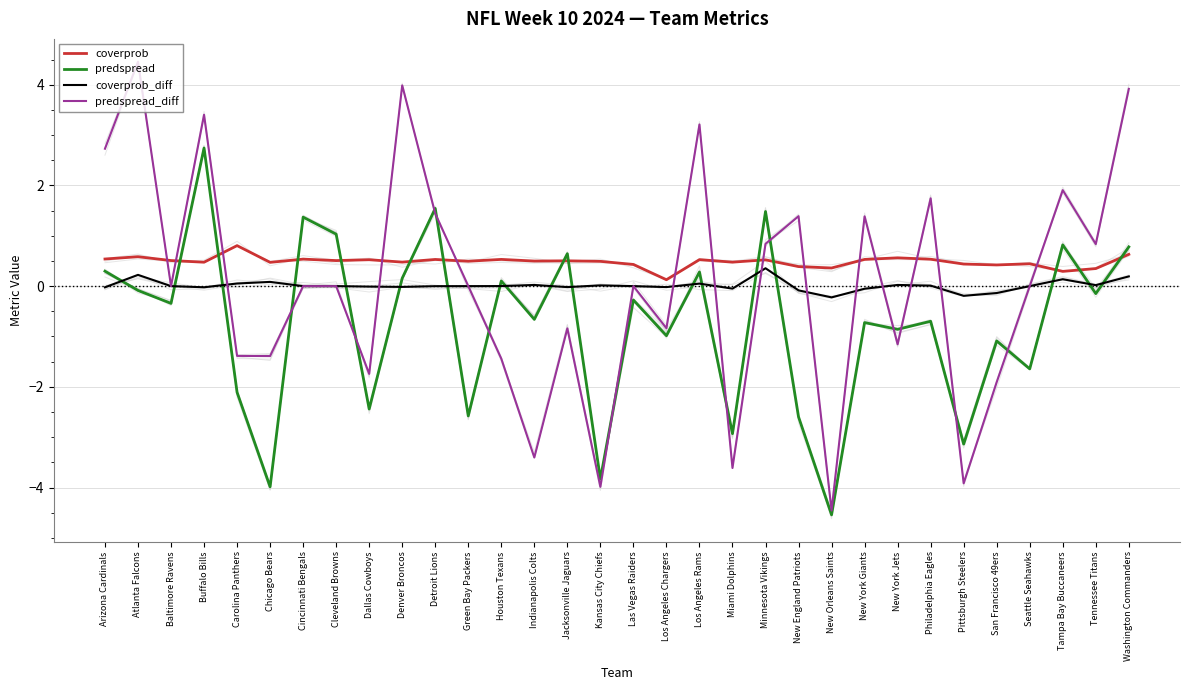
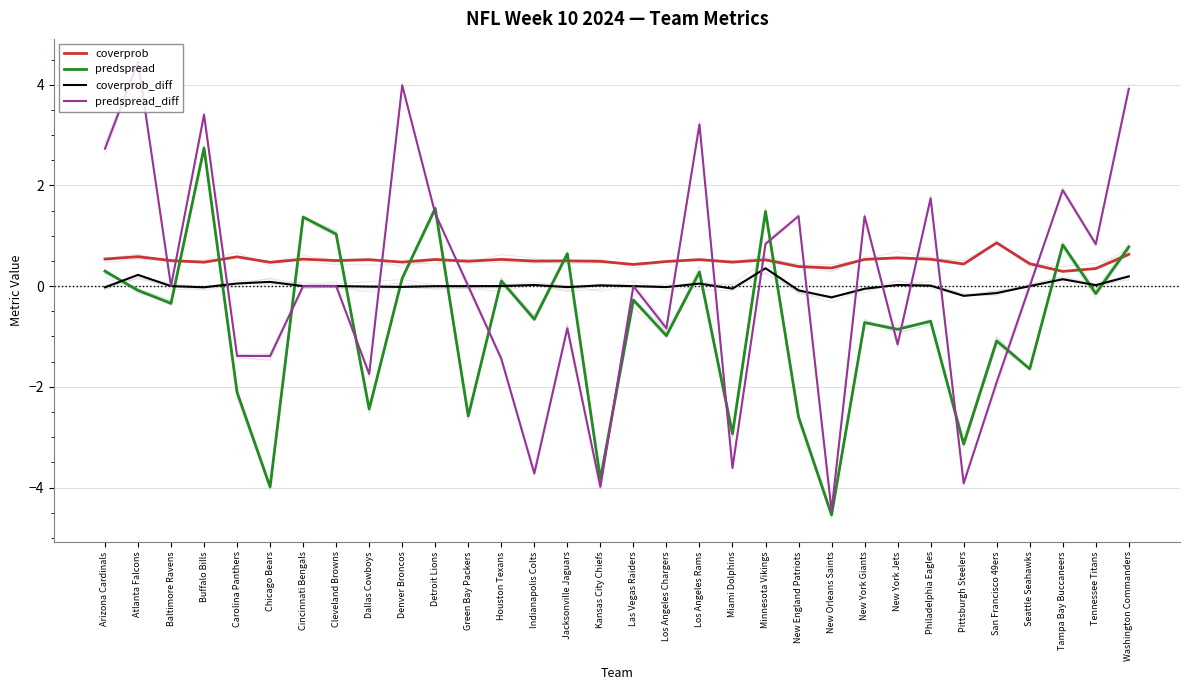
  {
    "coverprob": {
-     "Carolina Panthers": 0.8,
-     "Los Angeles Chargers": 0.1,
+     "Carolina Panthers": 0.6,
+     "Los Angeles Chargers": 0.5,
      "New Orleans Saints": 0.4,
-     "San Francisco 49ers": 0.4
+     "San Francisco 49ers": 0.9
    },
    "predspread_diff": {
-     "Indianapolis Colts": -3.4
+     "Indianapolis Colts": -3.7
    }
  }
